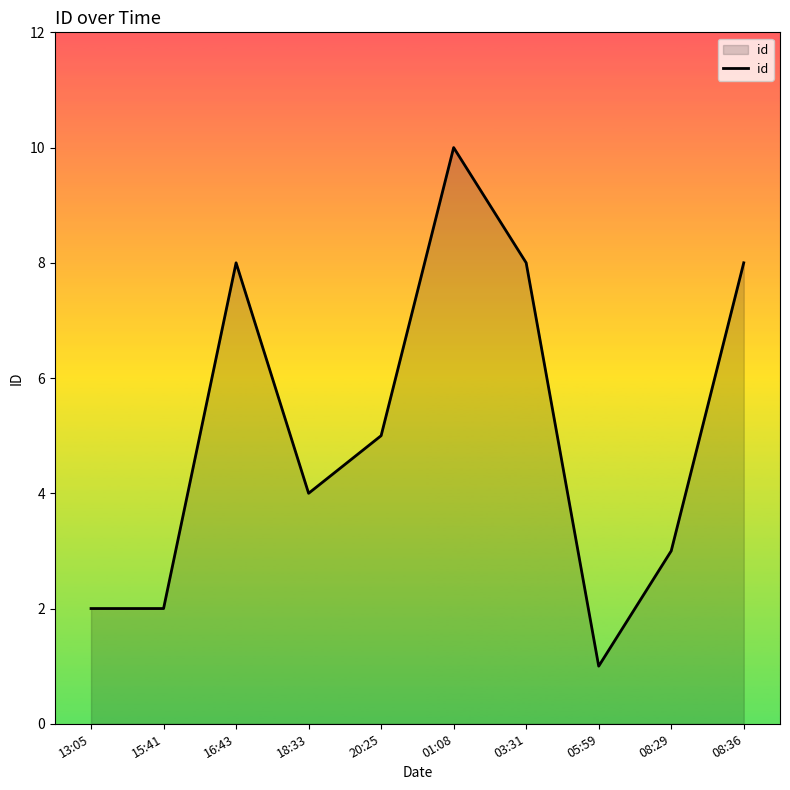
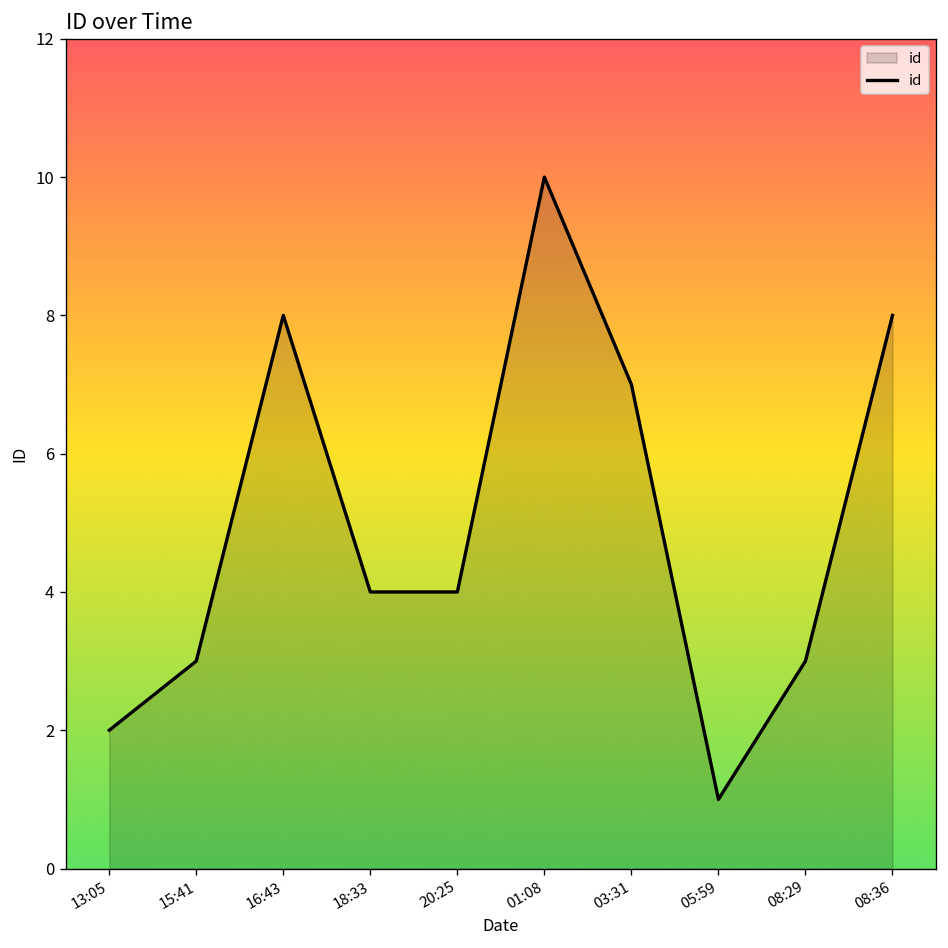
  {
    "13:05": 2,
-   "15:41": 2,
+   "15:41": 3,
    "16:43": 8,
    "18:33": 4,
-   "20:25": 5,
+   "20:25": 4,
    "01:08": 10,
-   "03:31": 8,
+   "03:31": 7,
    "05:59": 1,
    "08:29": 3,
    "08:36": 8
  }
